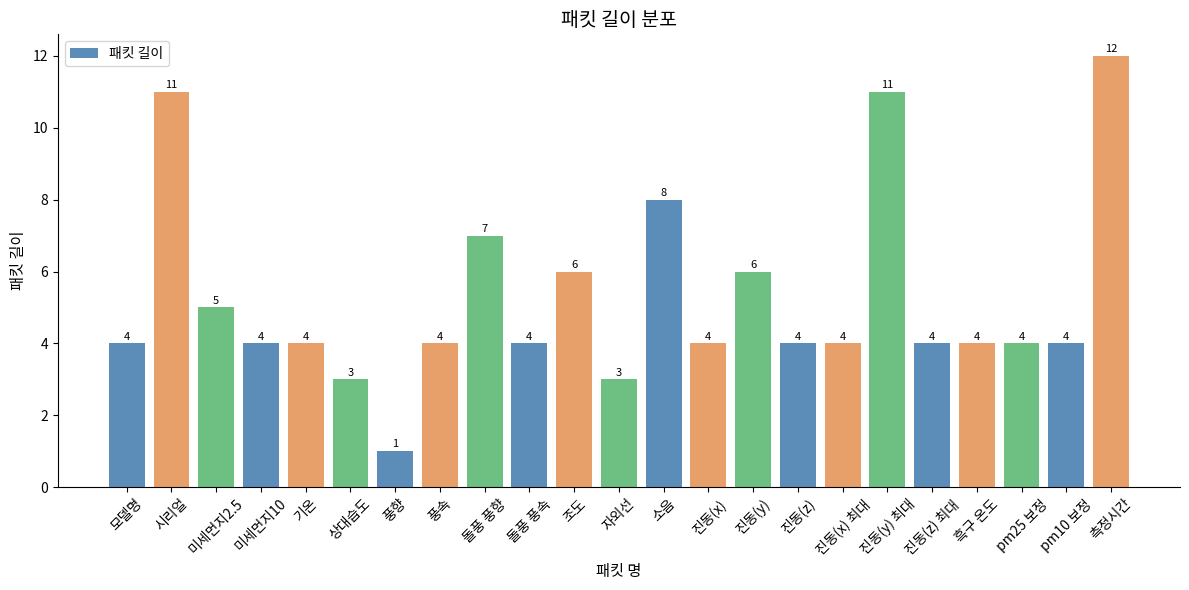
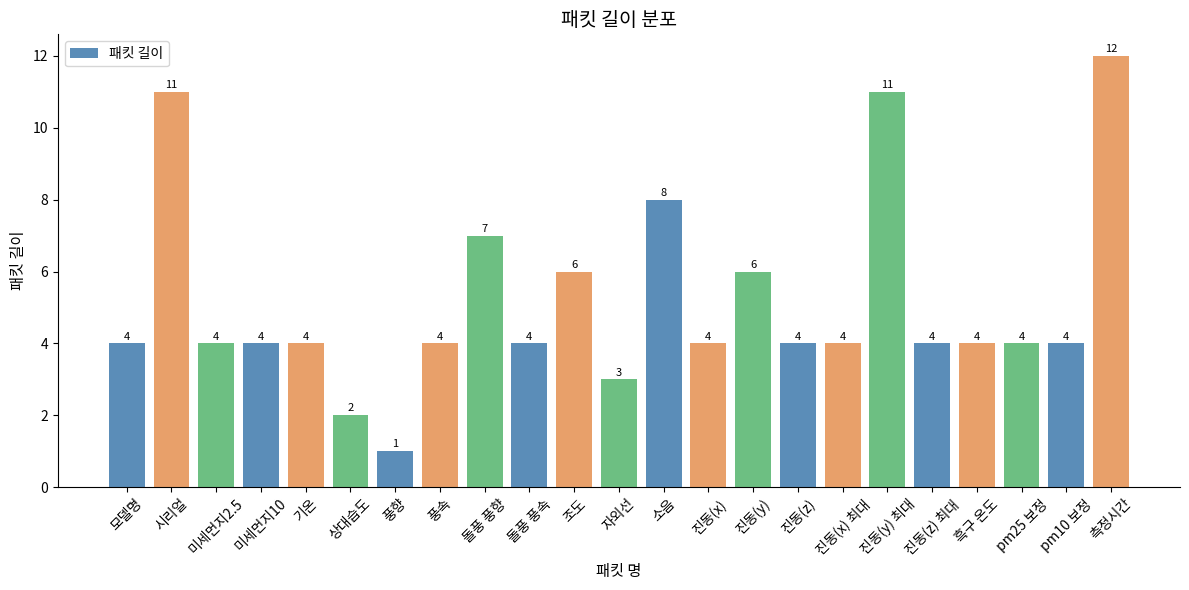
  {
    "모델명": 4,
    "시리얼": 11,
-   "미세먼지2.5": 5,
+   "미세먼지2.5": 4,
    "미세먼지10": 4,
    "기온": 4,
-   "상대습도": 3,
+   "상대습도": 2,
    "풍향": 1,
    "풍속": 4,
    "돌풍 풍향": 7,
    "돌풍 풍속": 4,
    "조도": 6,
    "자외선": 3,
    "소음": 8,
    "진동(x)": 4,
    "진동(y)": 6,
    "진동(z)": 4,
    "진동(x) 최대": 4,
    "진동(y) 최대": 11,
    "진동(z) 최대": 4,
    "흑구 온도": 4,
    "pm25 보정": 4,
    "pm10 보정": 4,
    "측정시간": 12
  }
